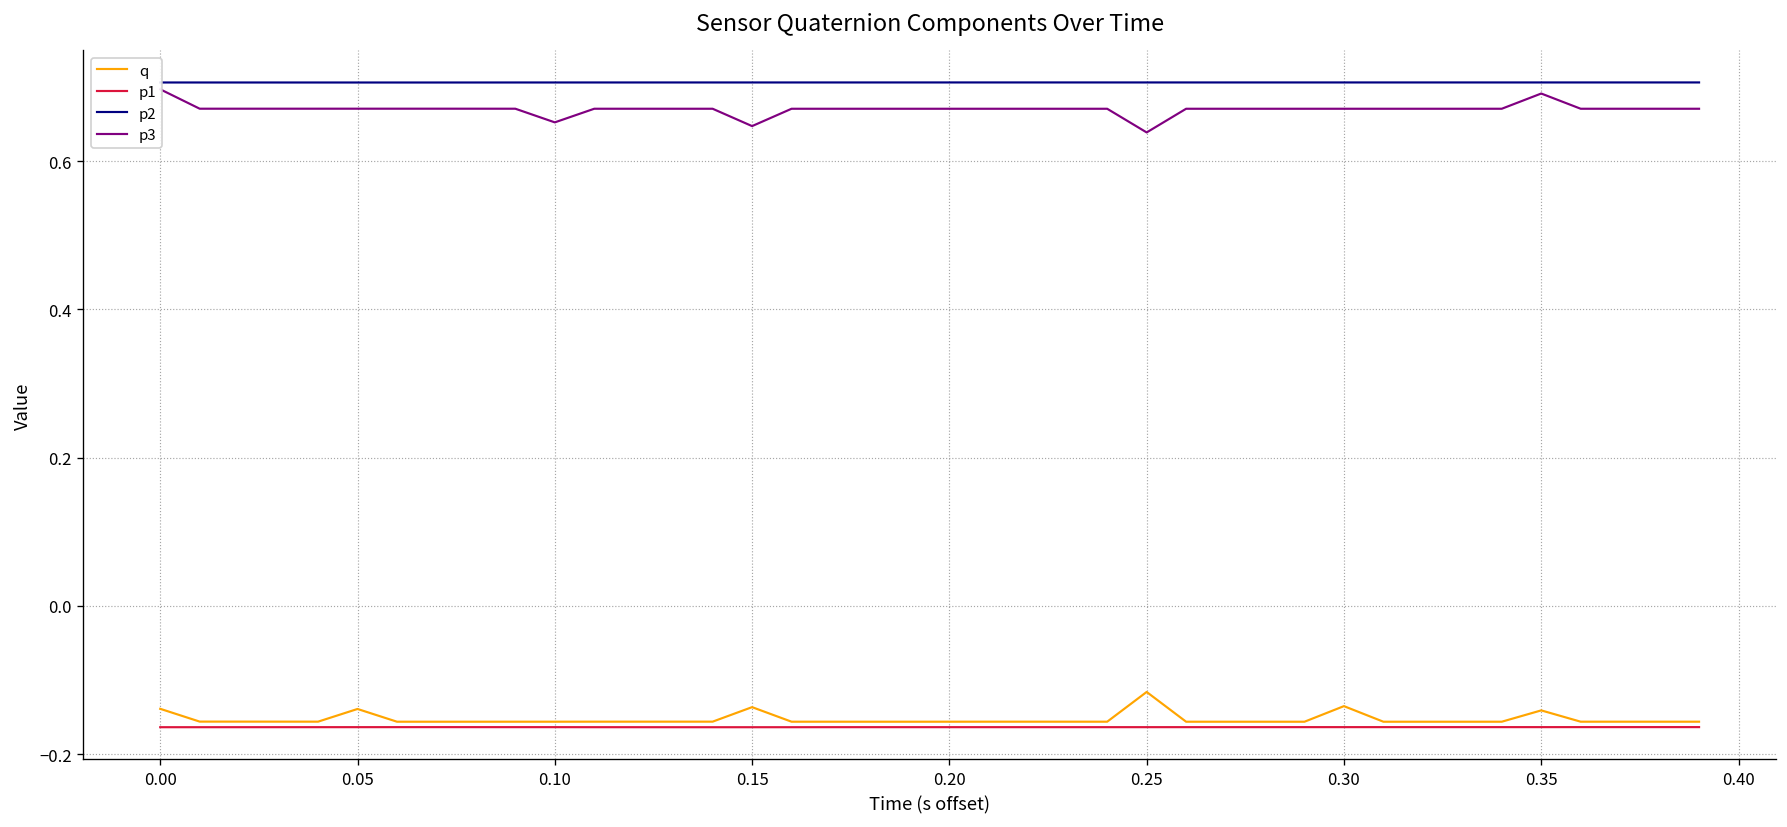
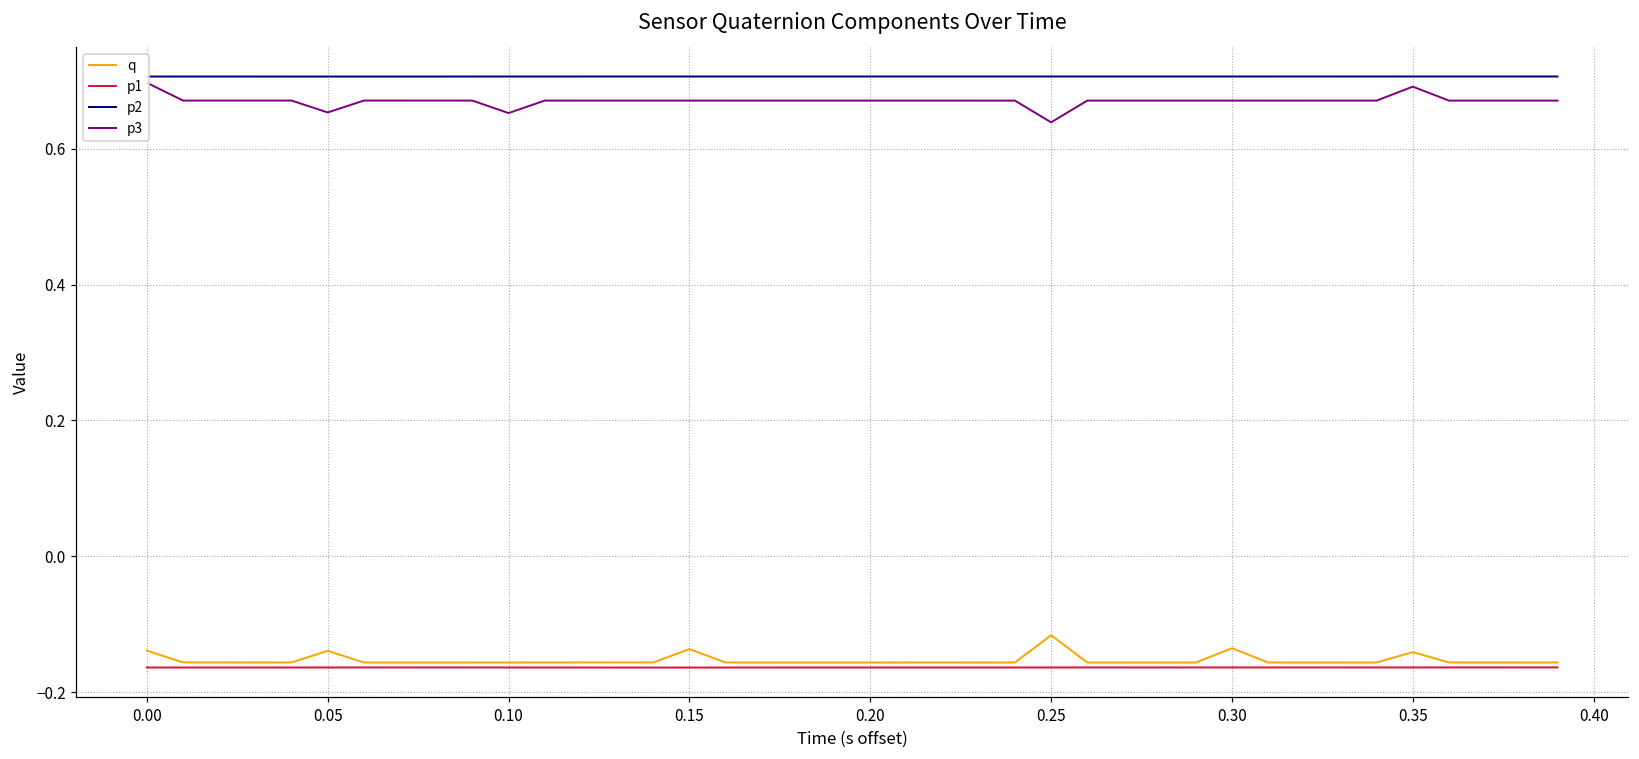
  {
    "q": {
      "0.00": -0.14,
      "0.05": -0.14,
      "0.10": -0.16,
      "0.15": -0.14,
      "0.20": -0.16,
      "0.25": -0.12,
      "0.30": -0.14,
      "0.35": -0.14
    },
    "p1": {
      "0.00": -0.16,
      "0.05": -0.16,
      "0.10": -0.16,
      "0.15": -0.16,
      "0.20": -0.16,
      "0.25": -0.16,
      "0.30": -0.16,
      "0.35": -0.16
    },
    "p2": {
      "0.05": 0.71,
      "0.10": 0.71,
      "0.15": 0.71,
      "0.20": 0.71,
      "0.25": 0.71,
      "0.30": 0.71,
      "0.35": 0.71
    },
    "p3": {
-     "0.05": 0.67,
+     "0.05": 0.65,
      "0.10": 0.65,
-     "0.15": 0.65,
+     "0.15": 0.67,
      "0.20": 0.67,
      "0.25": 0.64,
      "0.30": 0.67,
      "0.35": 0.69
    }
  }
